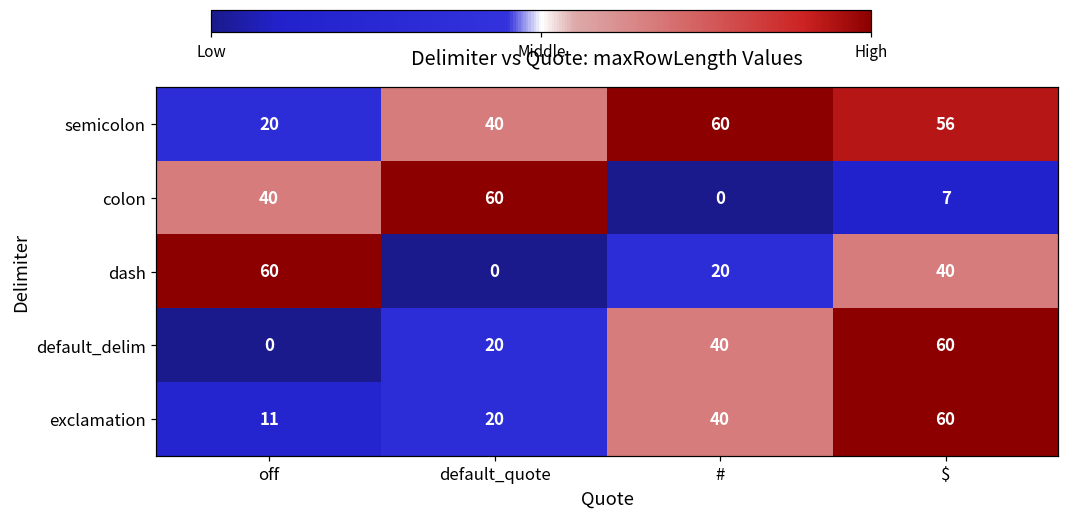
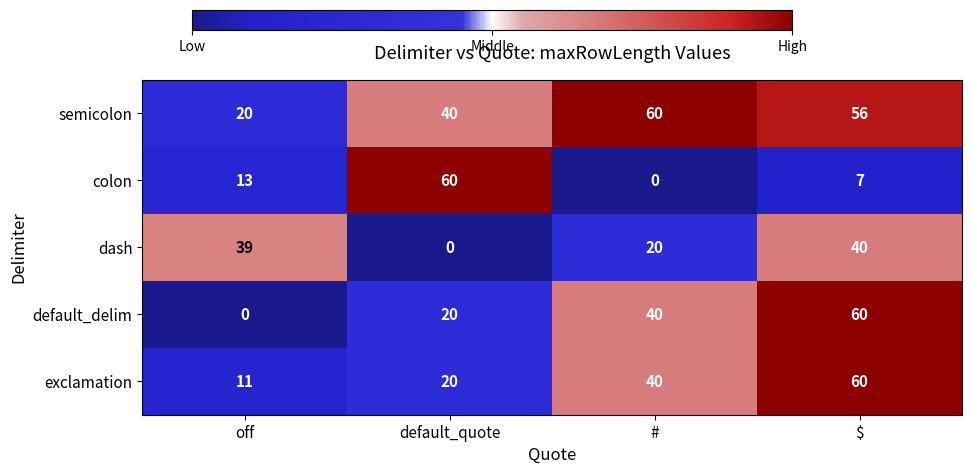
  {
    "semicolon": {
      "off": 20,
      "default_quote": 40,
      "#": 60,
      "$": 56
    },
    "colon": {
-     "off": 40,
+     "off": 13,
      "default_quote": 60,
      "#": 0,
      "$": 7
    },
    "dash": {
-     "off": 60,
+     "off": 39,
      "default_quote": 0,
      "#": 20,
      "$": 40
    },
    "default_delim": {
      "off": 0,
      "default_quote": 20,
      "#": 40,
      "$": 60
    },
    "exclamation": {
      "off": 11,
      "default_quote": 20,
      "#": 40,
      "$": 60
    }
  }
